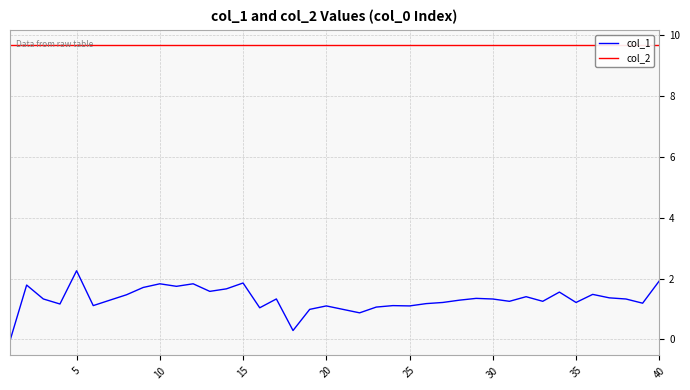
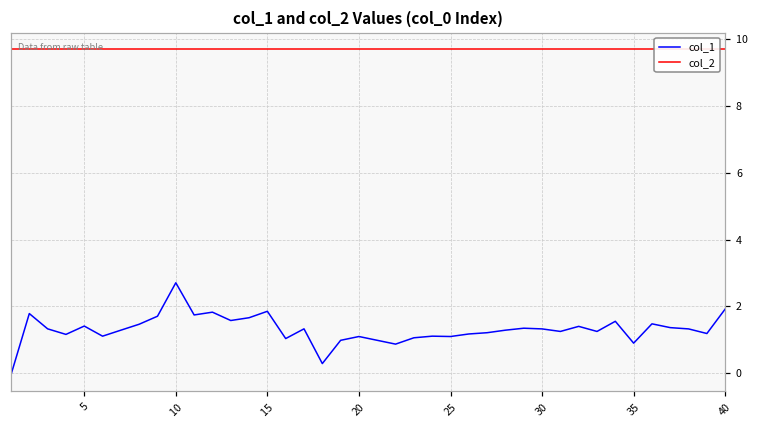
  {
    "col_1": {
-     "5": 2.3,
-     "10": 1.8,
+     "5": 1.4,
+     "10": 2.7,
      "15": 1.9,
      "20": 1.1,
      "25": 1.1,
      "30": 1.3,
-     "35": 1.2,
+     "35": 0.9,
      "40": 1.9
    },
    "col_2": {
      "5": 9.7,
      "10": 9.7,
      "15": 9.7,
      "20": 9.7,
      "25": 9.7,
      "30": 9.7,
      "35": 9.7,
      "40": 9.7
    }
  }
